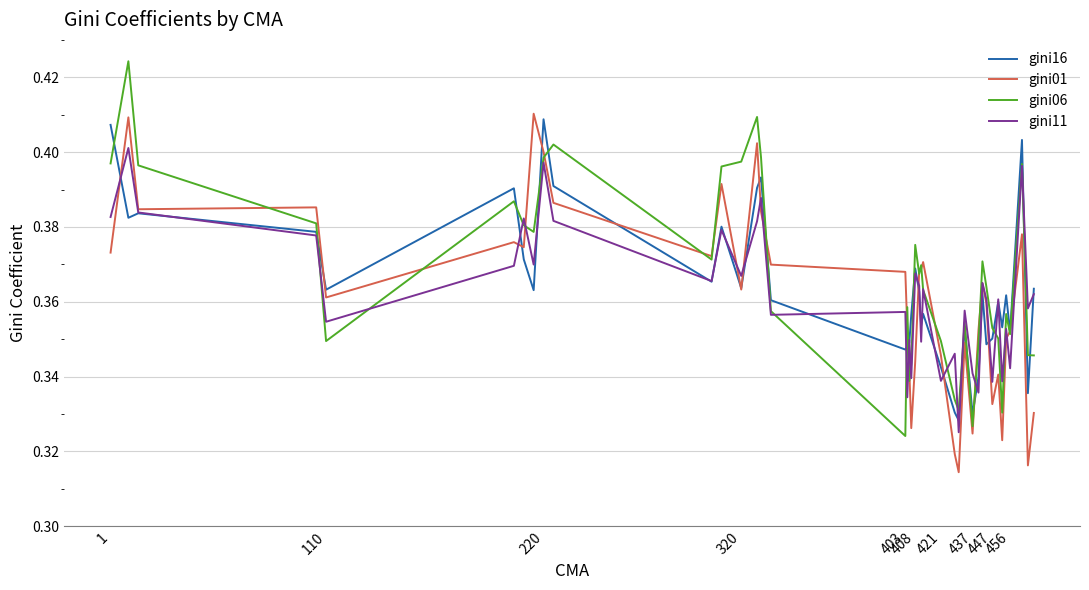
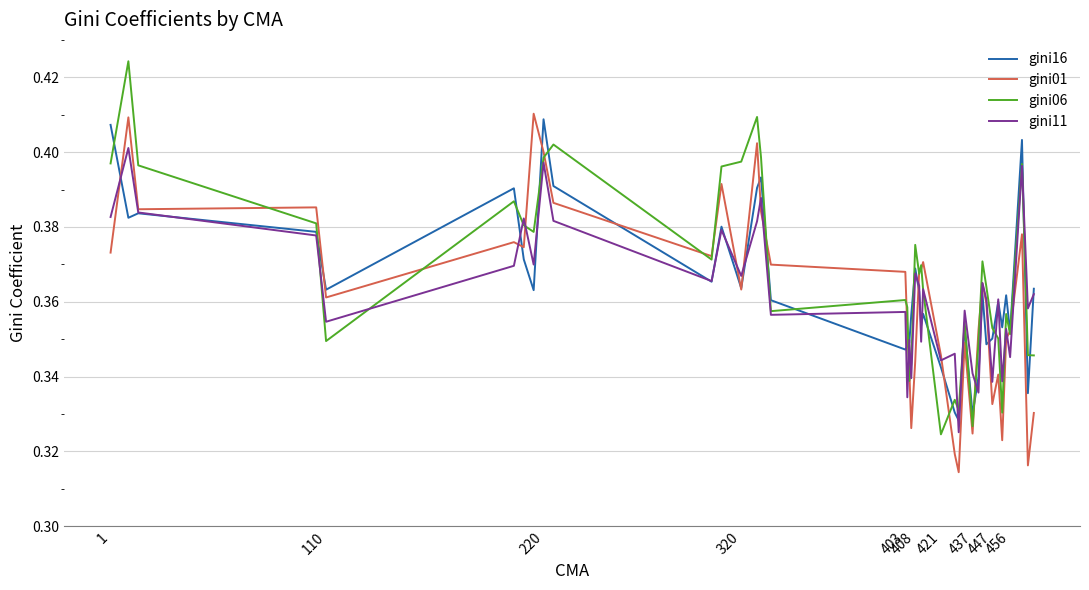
  {
    "gini16": {
      "1": 0.407,
      "110": 0.363,
      "220": 0.409,
      "403": 0.347,
      "408": 0.369,
      "421": 0.343,
      "437": 0.330,
      "447": 0.350
    },
    "gini01": {
      "1": 0.373,
      "110": 0.361,
      "220": 0.400,
      "403": 0.368,
      "408": 0.344,
      "421": 0.346,
      "437": 0.325,
      "447": 0.333
    },
    "gini06": {
      "1": 0.397,
      "110": 0.349,
      "220": 0.399,
      "320": 0.397,
-     "403": 0.324,
+     "403": 0.360,
      "408": 0.375,
-     "421": 0.350,
+     "421": 0.325,
      "437": 0.327,
      "447": 0.353
    },
    "gini11": {
      "1": 0.383,
      "110": 0.355,
      "220": 0.397,
      "320": 0.367,
      "403": 0.357,
      "408": 0.368,
-     "421": 0.339,
+     "421": 0.344,
      "437": 0.341,
      "447": 0.339,
-     "456": 0.342
+     "456": 0.345
    }
  }
